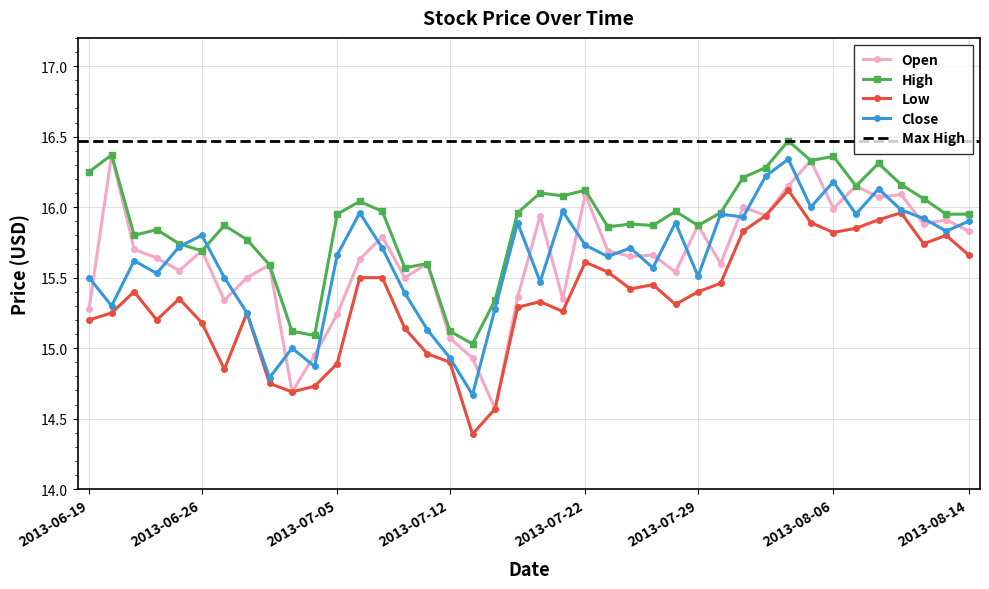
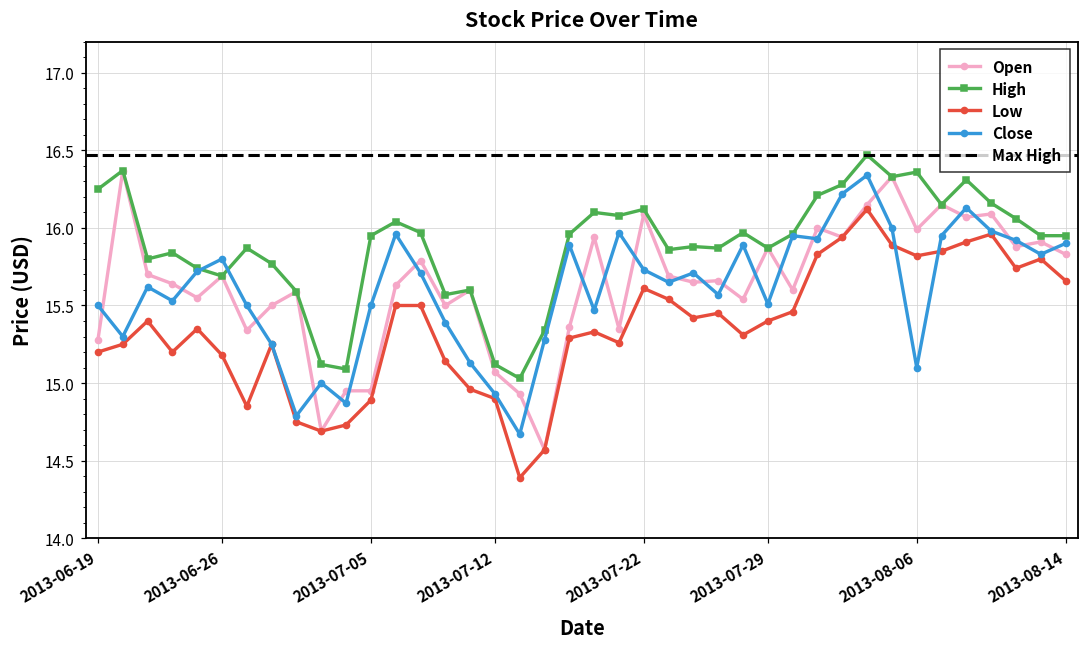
  {
    "Open": {
      "2013-06-19": 15.28,
-     "2013-07-05": 15.24,
+     "2013-07-05": 14.95,
      "2013-07-12": 15.07,
      "2013-07-22": 16.09,
      "2013-08-06": 15.99,
      "2013-08-14": 15.83
    },
    "High": {
      "2013-06-19": 16.25,
      "2013-07-05": 15.95,
      "2013-07-12": 15.12,
      "2013-07-22": 16.12,
      "2013-08-06": 16.36,
      "2013-08-14": 15.95
    },
    "Low": {
      "2013-06-19": 15.20,
      "2013-06-26": 15.18,
      "2013-07-05": 14.89,
      "2013-07-12": 14.90,
      "2013-07-22": 15.61,
      "2013-07-29": 15.40,
      "2013-08-06": 15.82,
      "2013-08-14": 15.66
    },
    "Close": {
      "2013-06-19": 15.50,
      "2013-06-26": 15.80,
-     "2013-07-05": 15.66,
+     "2013-07-05": 15.50,
      "2013-07-12": 14.93,
      "2013-07-22": 15.73,
      "2013-07-29": 15.51,
-     "2013-08-06": 16.18,
+     "2013-08-06": 15.10,
      "2013-08-14": 15.90
    }
  }
